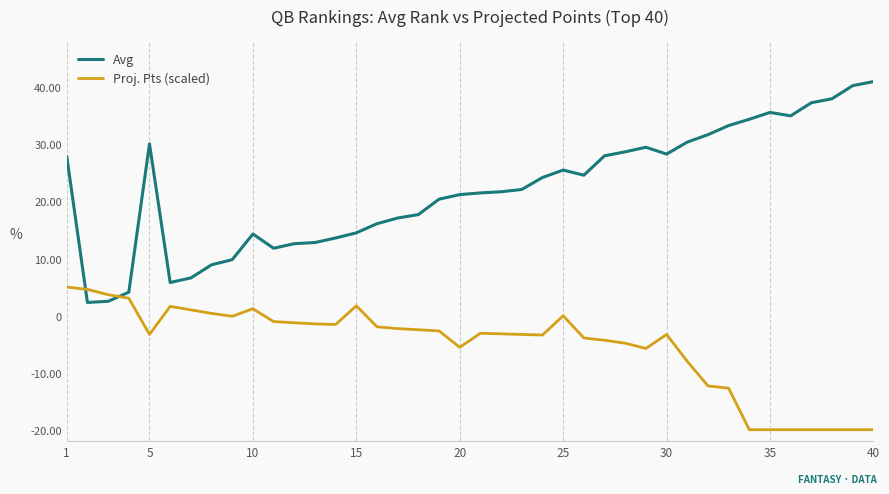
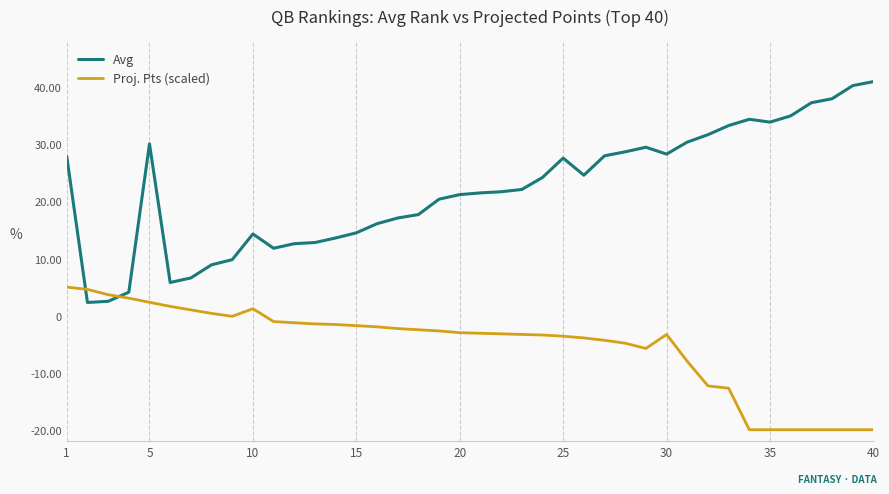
  {
    "Avg": {
      "1": 28,
      "5": 30,
      "10": 14,
      "15": 15,
      "20": 21,
-     "25": 26,
+     "25": 28,
      "30": 28,
-     "35": 36,
+     "35": 34,
      "40": 41
    },
    "Proj. Pts (scaled)": {
      "1": 5,
-     "5": -3,
+     "5": 2,
      "10": 1,
-     "15": 2,
-     "20": -6,
-     "25": 0,
+     "15": -2,
+     "20": -3,
+     "25": -4,
      "30": -3,
      "35": -20,
      "40": -20
    }
  }
